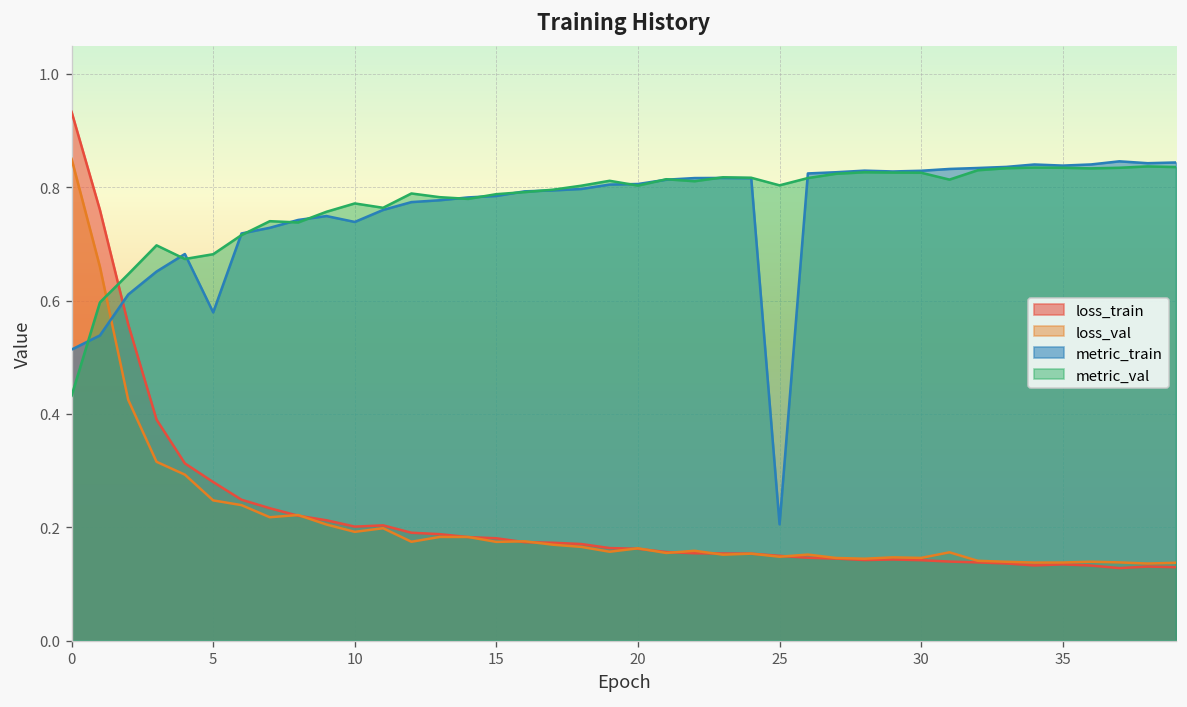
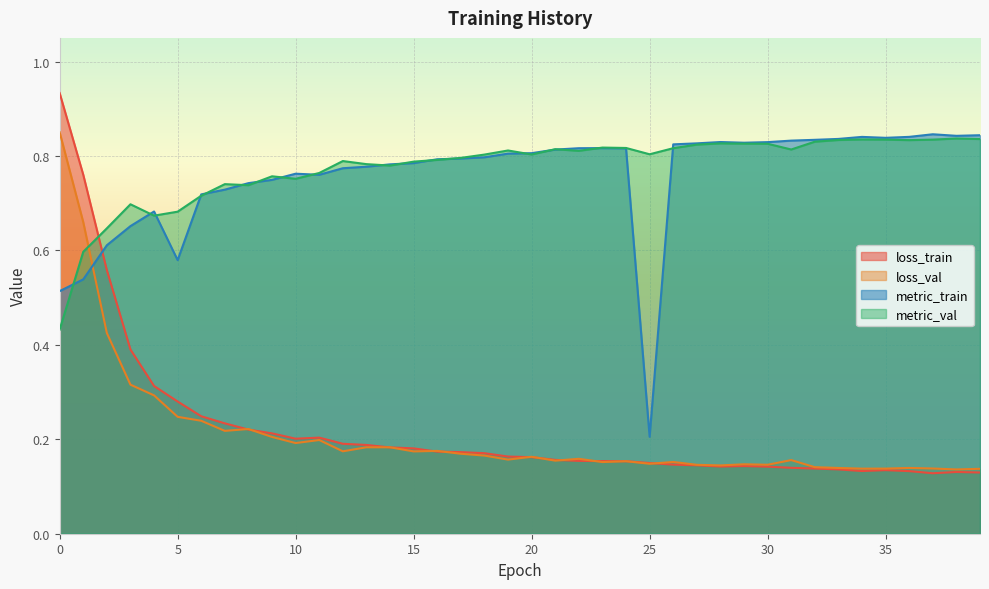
  {
    "metric_train": {
      "0": 0.51,
      "5": 0.58,
-     "10": 0.74,
+     "10": 0.76,
      "25": 0.21
    },
    "metric_val": {
      "0": 0.43,
      "5": 0.68,
-     "10": 0.77,
+     "10": 0.75,
      "25": 0.80
    }
  }
